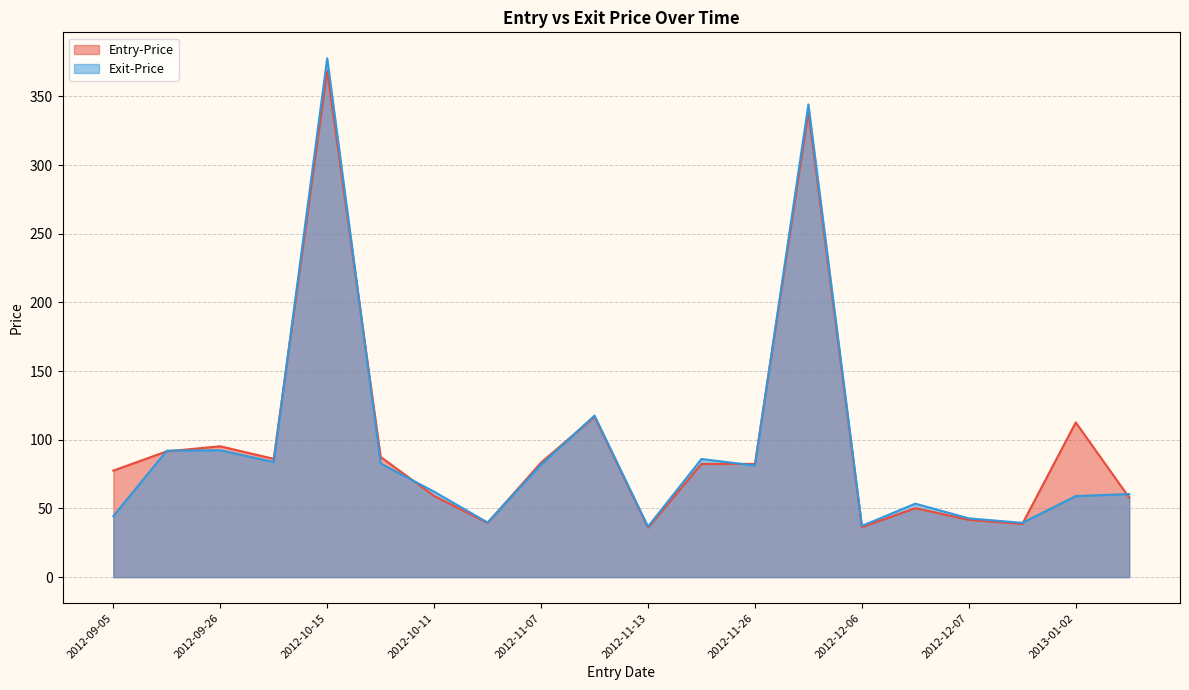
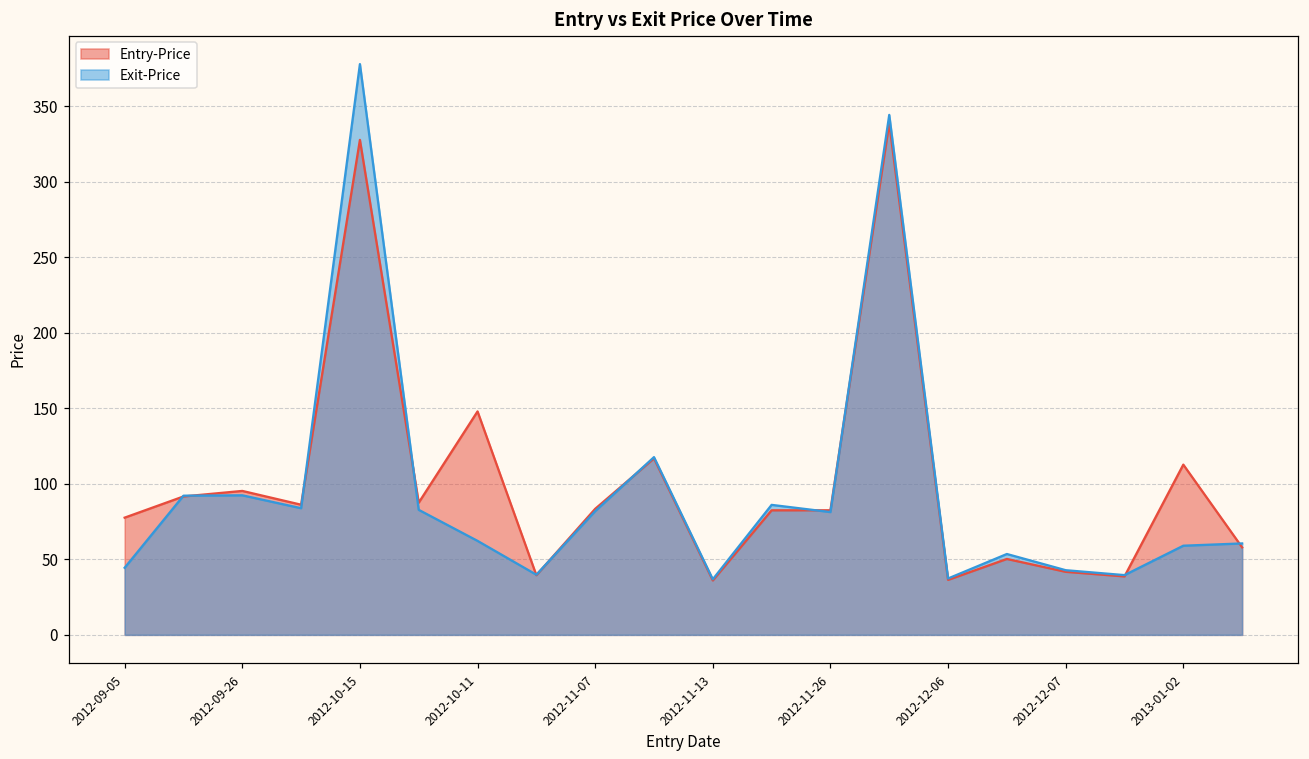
  {
    "Entry-Price": {
      "2012-09-05": 78,
-     "2012-10-15": 369,
-     "2012-10-11": 59,
+     "2012-10-15": 328,
+     "2012-10-11": 148,
      "2013-01-02": 113
    },
    "Exit-Price": {
      "2012-09-05": 44,
      "2012-10-15": 378,
      "2012-10-11": 62,
      "2013-01-02": 59
    }
  }
